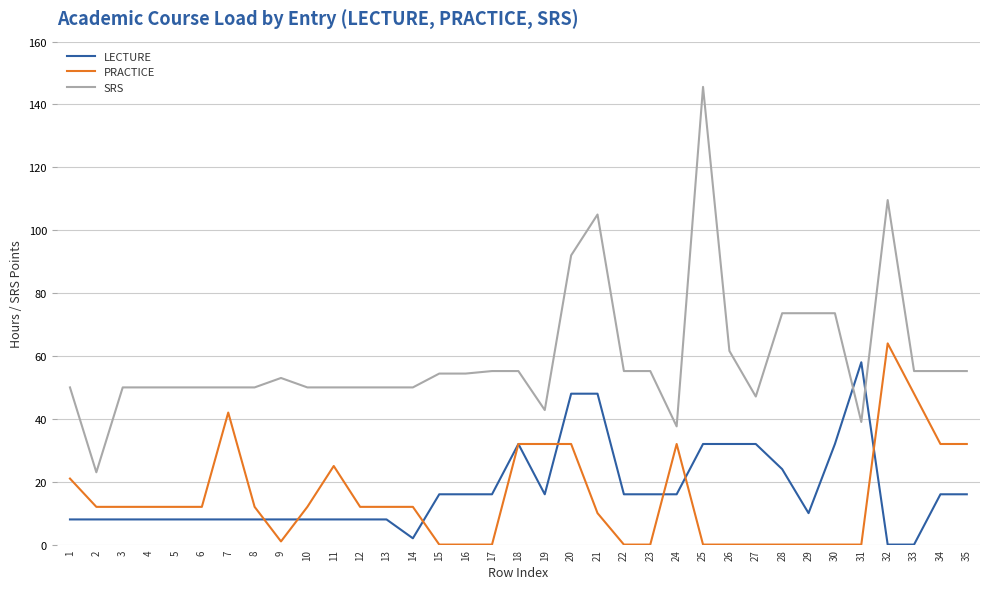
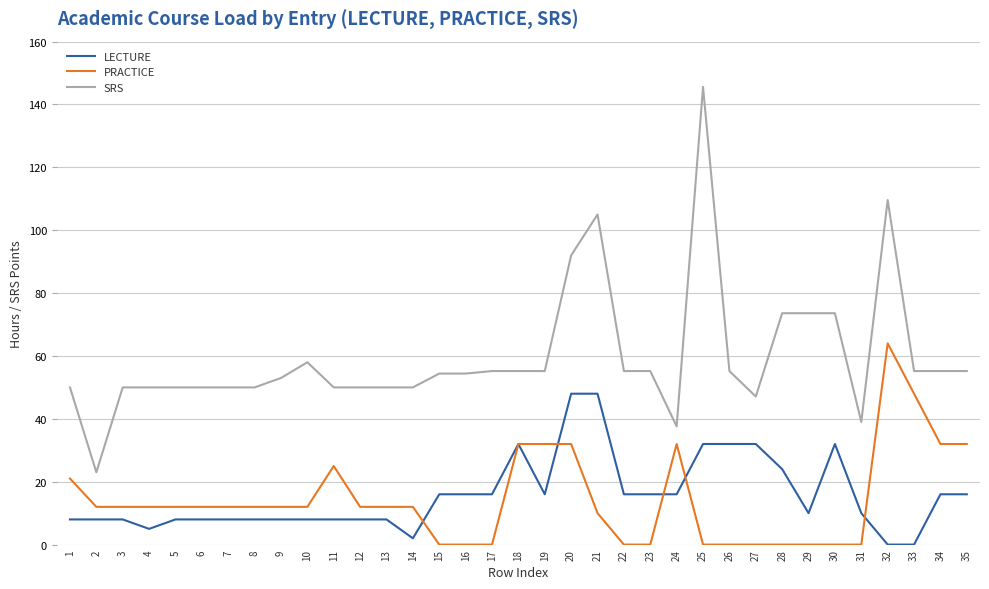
  {
    "LECTURE": {
      "1": 8,
      "2": 8,
      "3": 8,
-     "4": 8,
+     "4": 5,
      "5": 8,
      "6": 8,
      "7": 8,
      "8": 8,
      "9": 8,
      "10": 8,
      "11": 8,
      "12": 8,
      "13": 8,
      "14": 2,
      "15": 16,
      "16": 16,
      "17": 16,
      "19": 16,
      "20": 48,
      "21": 48,
      "22": 16,
      "23": 16,
      "24": 16,
      "25": 32,
      "26": 32,
      "27": 32,
      "28": 24,
      "29": 10,
      "30": 32,
-     "31": 58,
+     "31": 10,
      "32": 0,
      "33": 0,
      "34": 16,
      "35": 16
    },
    "PRACTICE": {
      "1": 21,
      "2": 12,
      "3": 12,
      "4": 12,
      "5": 12,
      "6": 12,
-     "7": 42,
+     "7": 12,
      "8": 12,
-     "9": 1,
+     "9": 12,
      "10": 12,
      "11": 25,
      "12": 12,
      "13": 12,
      "14": 12,
      "15": 0,
      "16": 0,
      "17": 0,
      "19": 32,
      "20": 32,
      "21": 10,
      "22": 0,
      "23": 0,
      "24": 32,
      "25": 0,
      "26": 0,
      "27": 0,
      "28": 0,
      "29": 0,
      "30": 0,
      "31": 0,
      "32": 64,
      "33": 48,
      "34": 32,
      "35": 32
    },
    "SRS": {
      "1": 50,
      "2": 23,
      "3": 50,
      "4": 50,
      "5": 50,
      "6": 50,
      "7": 50,
      "8": 50,
      "9": 53,
-     "10": 50,
+     "10": 58,
      "11": 50,
      "12": 50,
      "13": 50,
      "14": 50,
      "15": 54,
      "16": 54,
      "17": 55,
      "18": 55,
-     "19": 43,
+     "19": 55,
      "20": 92,
      "21": 105,
      "22": 55,
      "23": 55,
      "24": 38,
      "25": 146,
-     "26": 62,
+     "26": 55,
      "27": 47,
      "28": 74,
      "29": 74,
      "30": 74,
      "31": 39,
      "32": 110,
      "33": 55,
      "34": 55,
      "35": 55
    }
  }
